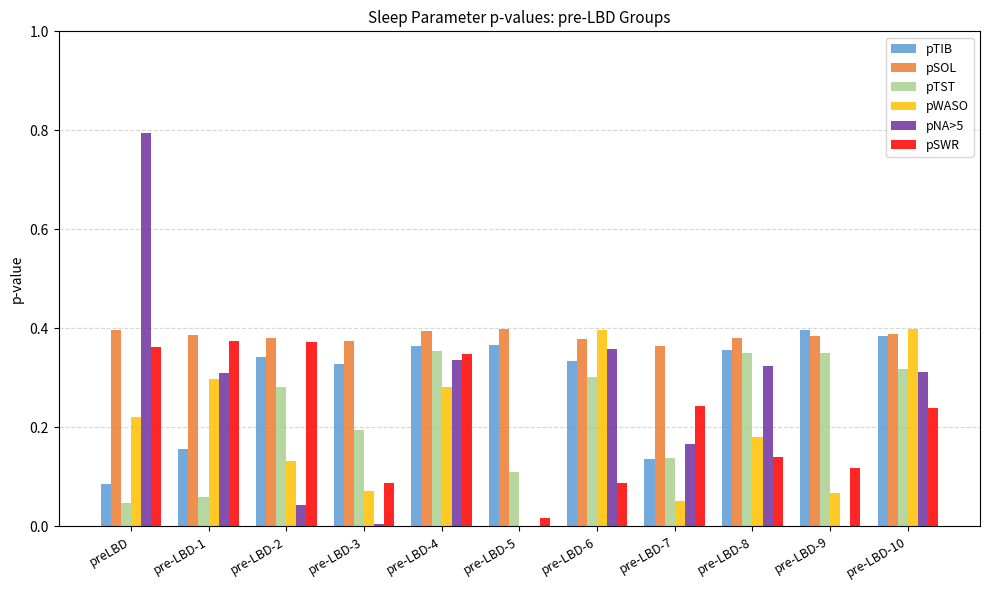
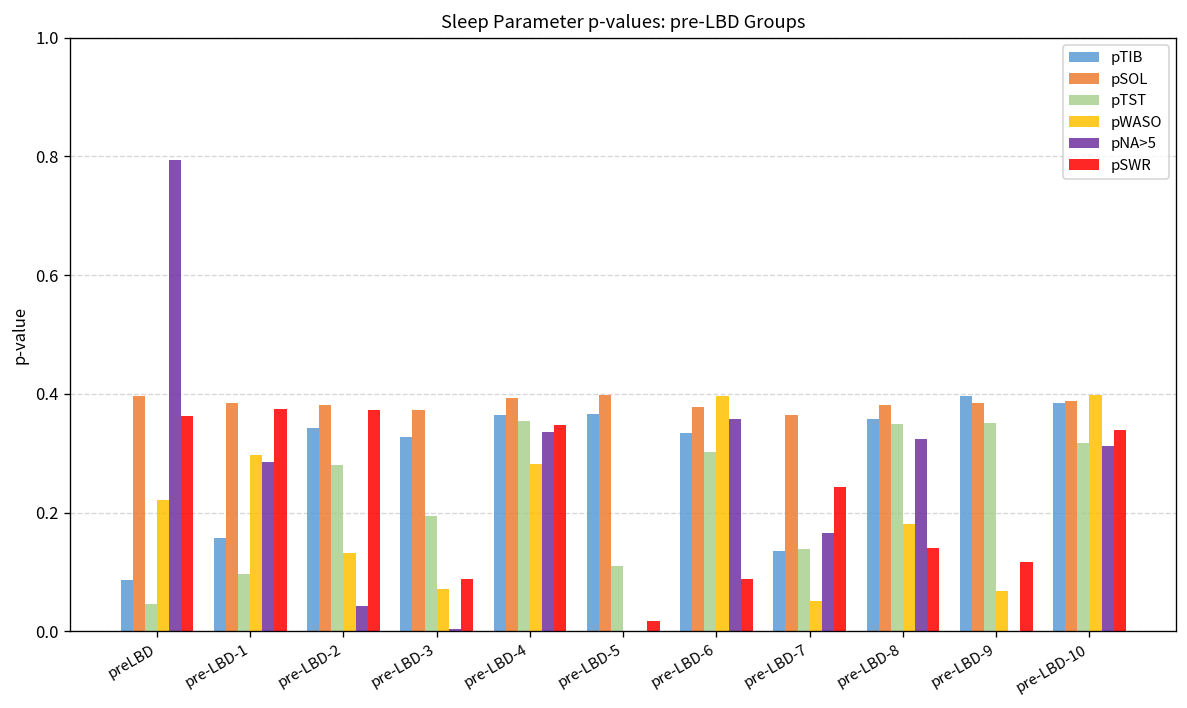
  {
    "pTIB": {
      "preLBD": 0.09,
      "pre-LBD-1": 0.16,
      "pre-LBD-2": 0.34,
      "pre-LBD-3": 0.33,
      "pre-LBD-4": 0.36,
      "pre-LBD-5": 0.37,
      "pre-LBD-6": 0.33,
      "pre-LBD-7": 0.14,
      "pre-LBD-8": 0.36,
      "pre-LBD-9": 0.40,
      "pre-LBD-10": 0.38
    },
    "pSOL": {
      "preLBD": 0.40,
      "pre-LBD-1": 0.39,
      "pre-LBD-2": 0.38,
      "pre-LBD-3": 0.37,
      "pre-LBD-4": 0.39,
      "pre-LBD-5": 0.40,
      "pre-LBD-6": 0.38,
      "pre-LBD-7": 0.36,
      "pre-LBD-8": 0.38,
      "pre-LBD-9": 0.38,
      "pre-LBD-10": 0.39
    },
    "pTST": {
      "preLBD": 0.05,
-     "pre-LBD-1": 0.06,
+     "pre-LBD-1": 0.10,
      "pre-LBD-2": 0.28,
      "pre-LBD-3": 0.19,
      "pre-LBD-4": 0.35,
      "pre-LBD-5": 0.11,
      "pre-LBD-6": 0.30,
      "pre-LBD-7": 0.14,
      "pre-LBD-8": 0.35,
      "pre-LBD-9": 0.35,
      "pre-LBD-10": 0.32
    },
    "pWASO": {
      "preLBD": 0.22,
      "pre-LBD-1": 0.30,
      "pre-LBD-2": 0.13,
      "pre-LBD-3": 0.07,
      "pre-LBD-4": 0.28,
      "pre-LBD-6": 0.40,
      "pre-LBD-7": 0.05,
      "pre-LBD-8": 0.18,
      "pre-LBD-9": 0.07,
      "pre-LBD-10": 0.40
    },
    "pNA>5": {
      "preLBD": 0.79,
-     "pre-LBD-1": 0.31,
+     "pre-LBD-1": 0.29,
      "pre-LBD-2": 0.04,
      "pre-LBD-4": 0.34,
      "pre-LBD-6": 0.36,
      "pre-LBD-7": 0.17,
      "pre-LBD-8": 0.32,
      "pre-LBD-10": 0.31
    },
    "pSWR": {
      "preLBD": 0.36,
      "pre-LBD-1": 0.38,
      "pre-LBD-2": 0.37,
      "pre-LBD-3": 0.09,
      "pre-LBD-4": 0.35,
      "pre-LBD-5": 0.02,
      "pre-LBD-6": 0.09,
      "pre-LBD-7": 0.24,
      "pre-LBD-8": 0.14,
      "pre-LBD-9": 0.12,
-     "pre-LBD-10": 0.24
+     "pre-LBD-10": 0.34
    }
  }
